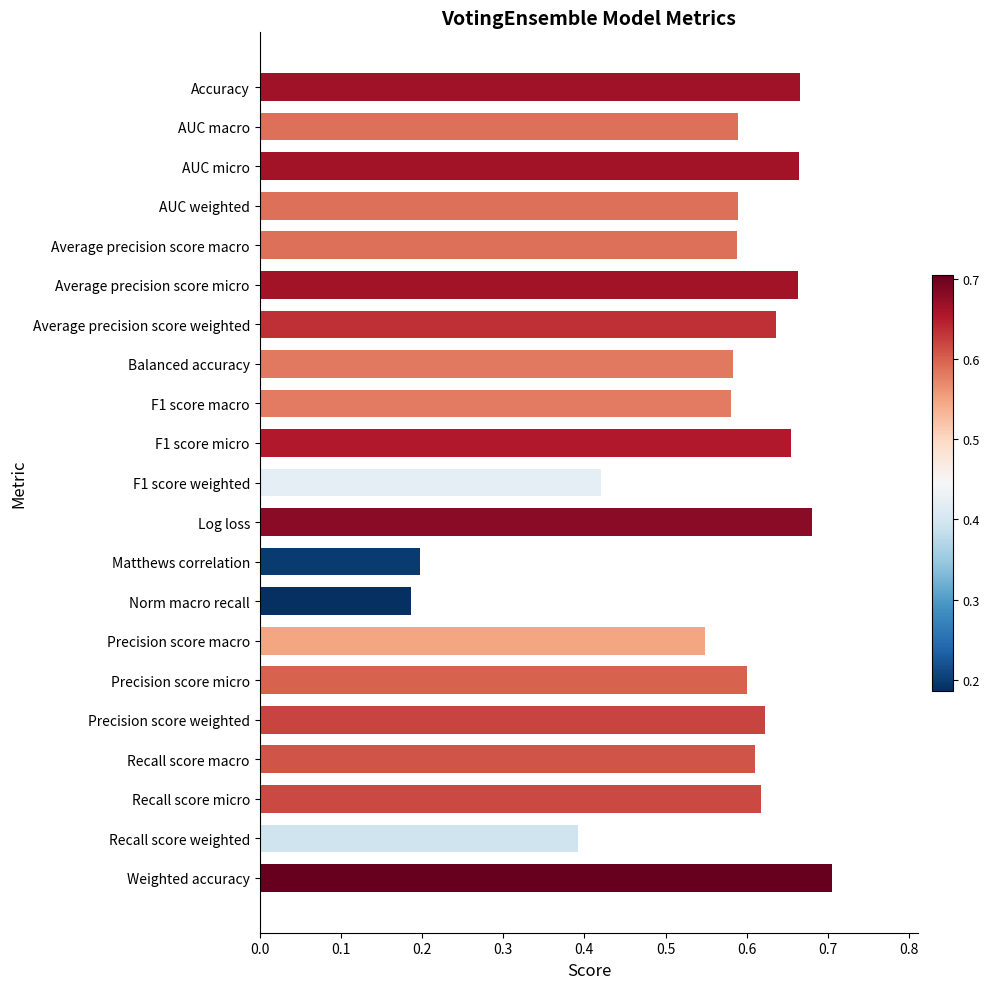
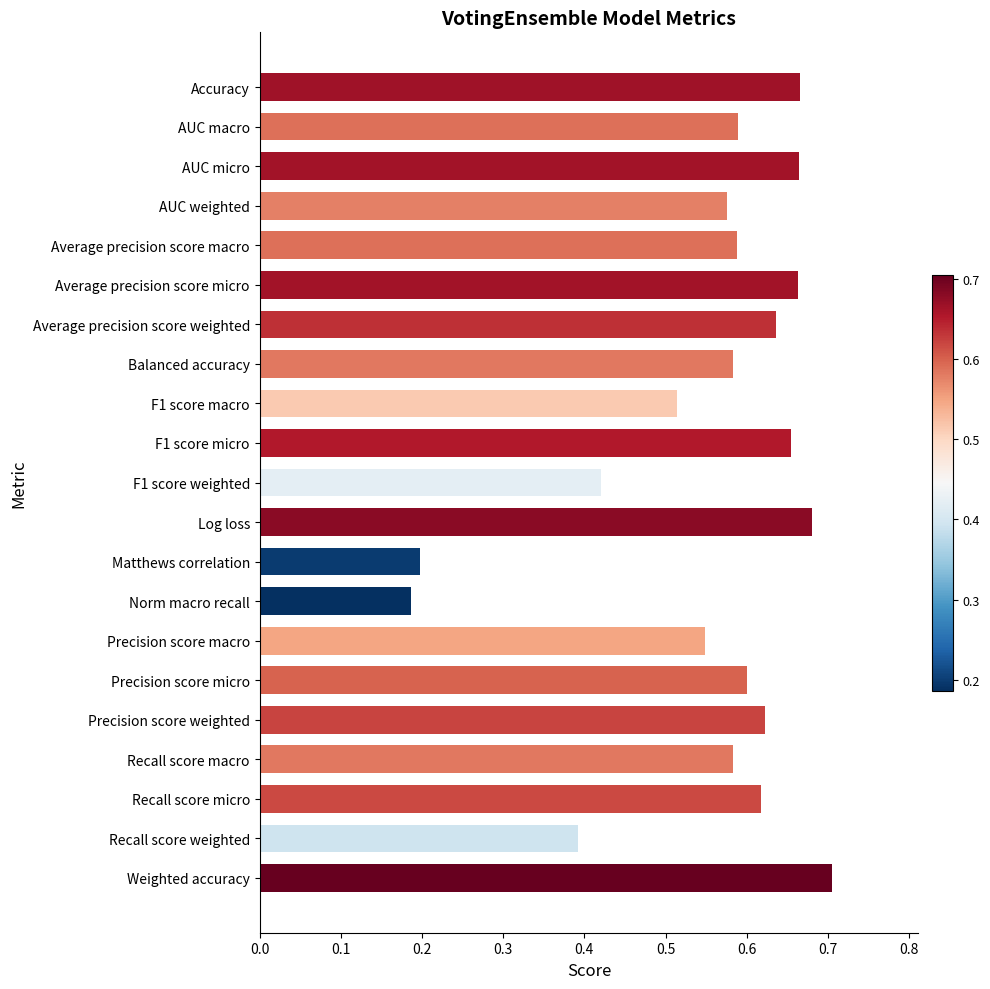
  {
    "Accuracy": 0.67,
    "AUC macro": 0.59,
    "AUC micro": 0.66,
-   "AUC weighted": 0.59,
+   "AUC weighted": 0.58,
    "Average precision score macro": 0.59,
    "Average precision score micro": 0.66,
    "Average precision score weighted": 0.64,
    "Balanced accuracy": 0.58,
-   "F1 score macro": 0.58,
+   "F1 score macro": 0.51,
    "F1 score micro": 0.65,
    "F1 score weighted": 0.42,
    "Log loss": 0.68,
    "Matthews correlation": 0.20,
    "Norm macro recall": 0.19,
    "Precision score macro": 0.55,
    "Precision score micro": 0.60,
    "Precision score weighted": 0.62,
-   "Recall score macro": 0.61,
+   "Recall score macro": 0.58,
    "Recall score micro": 0.62,
    "Recall score weighted": 0.39,
    "Weighted accuracy": 0.71
  }
